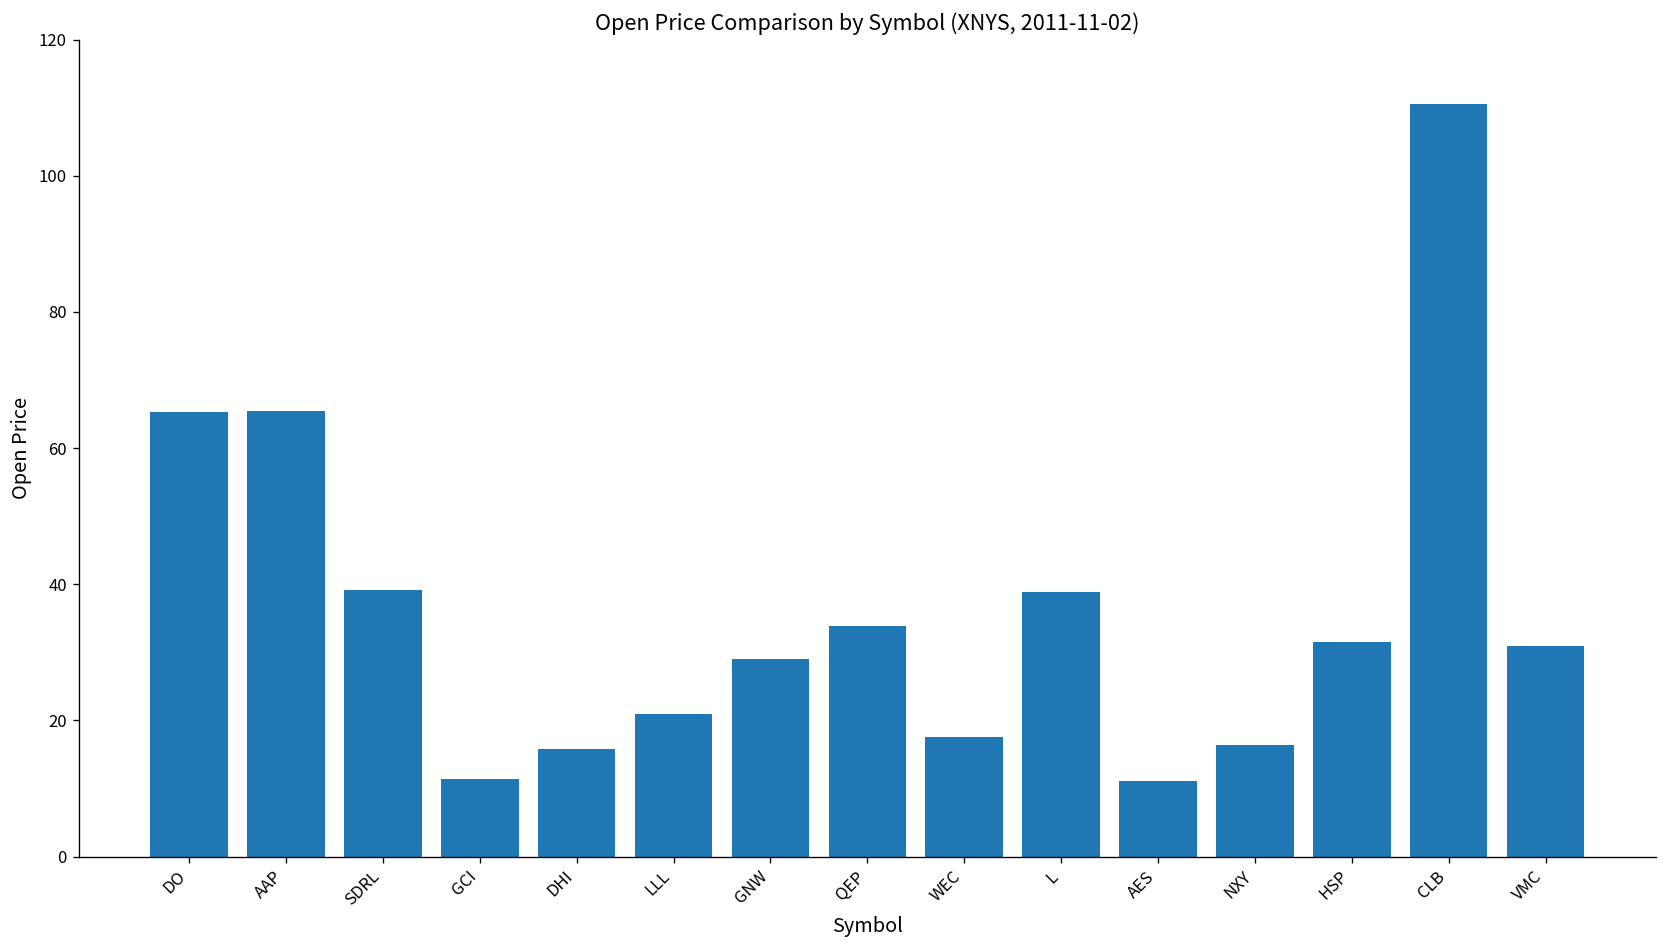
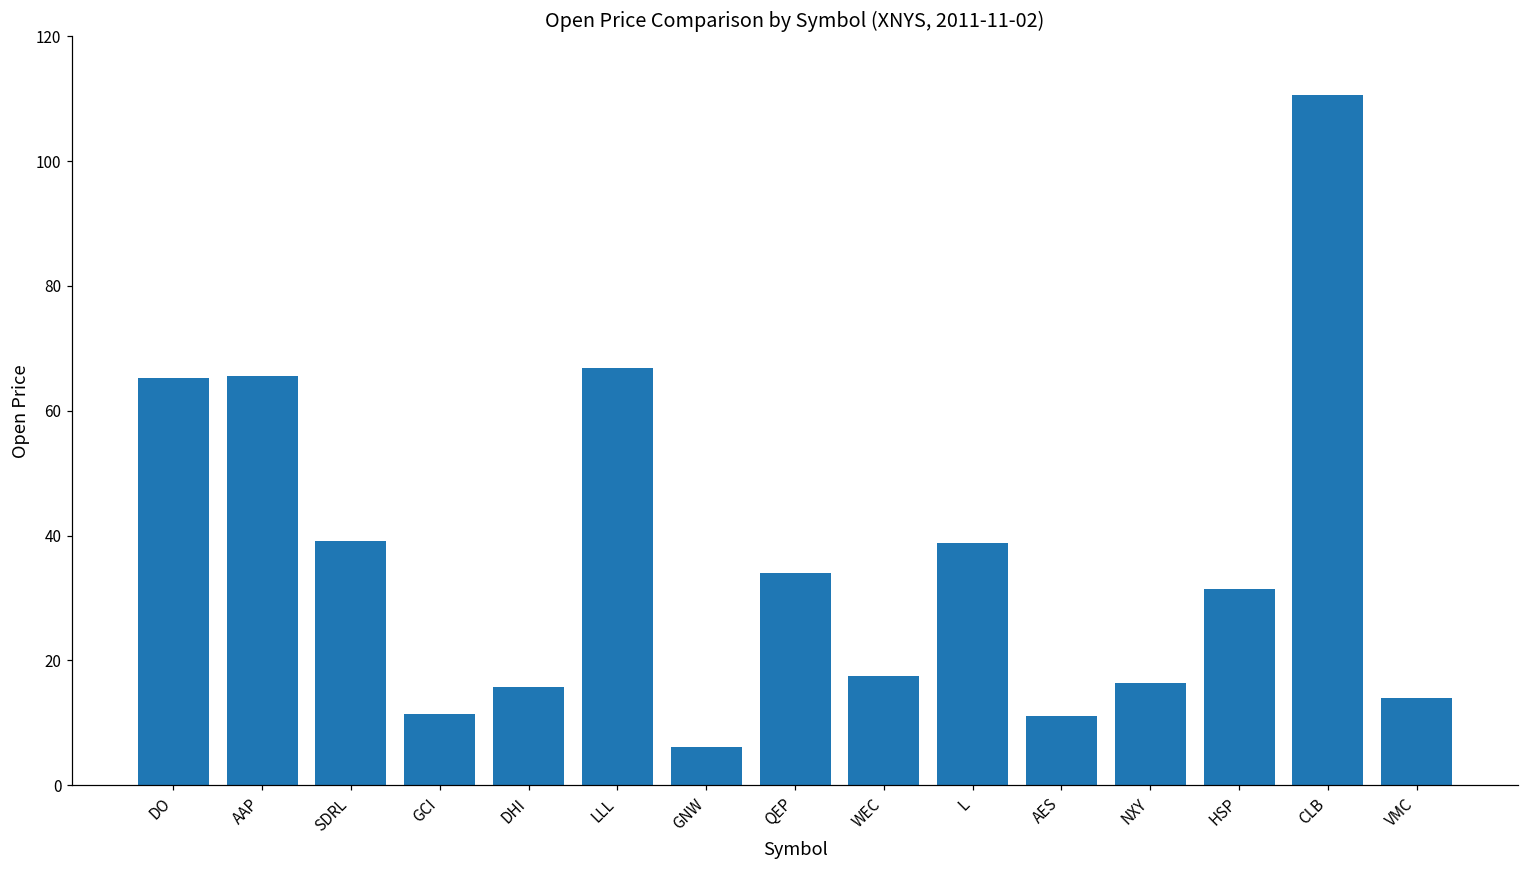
  {
    "DO": 65,
    "AAP": 66,
    "SDRL": 39,
    "GCI": 11,
    "DHI": 16,
-   "LLL": 21,
-   "GNW": 29,
+   "LLL": 67,
+   "GNW": 6,
    "QEP": 34,
    "WEC": 18,
    "L": 39,
    "AES": 11,
    "NXY": 16,
    "HSP": 32,
    "CLB": 111,
-   "VMC": 31
+   "VMC": 14
  }
